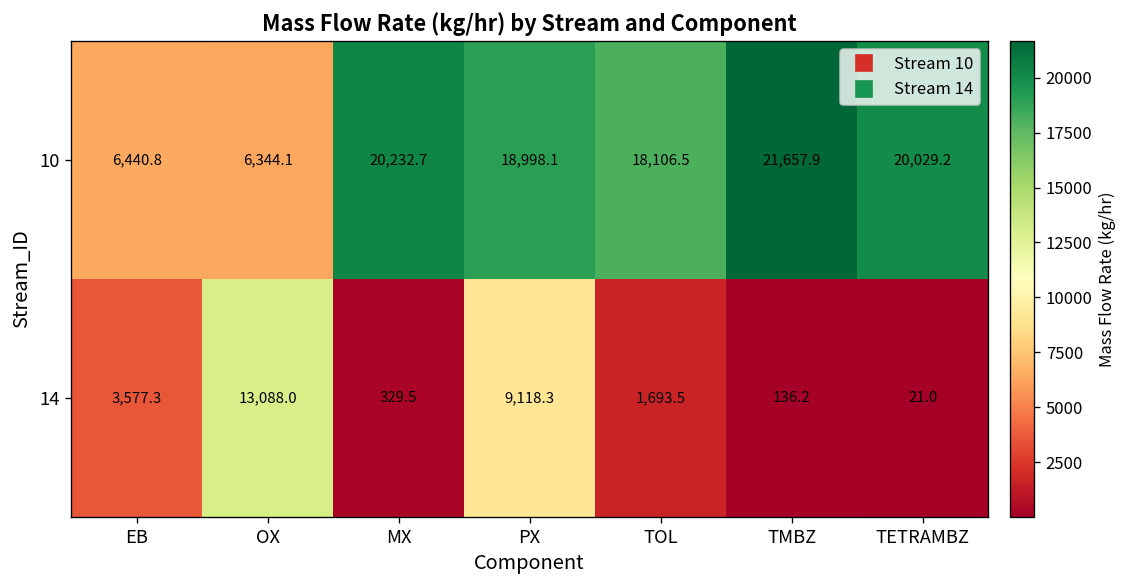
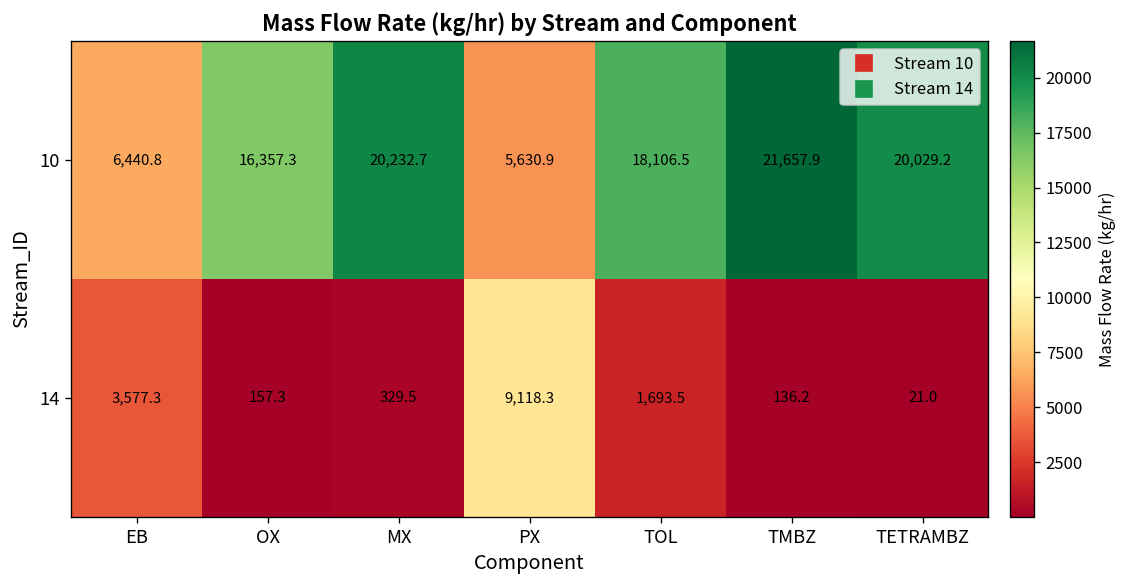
  {
    "10": {
      "EB": "6,440.8",
-     "OX": "6,344.1",
+     "OX": "16,357.3",
      "MX": "20,232.7",
-     "PX": "18,998.1",
+     "PX": "5,630.9",
      "TOL": "18,106.5",
      "TMBZ": "21,657.9",
      "TETRAMBZ": "20,029.2"
    },
    "14": {
      "EB": "3,577.3",
-     "OX": "13,088.0",
+     "OX": "157.3",
      "MX": "329.5",
      "PX": "9,118.3",
      "TOL": "1,693.5",
      "TMBZ": "136.2",
      "TETRAMBZ": "21.0"
    }
  }
